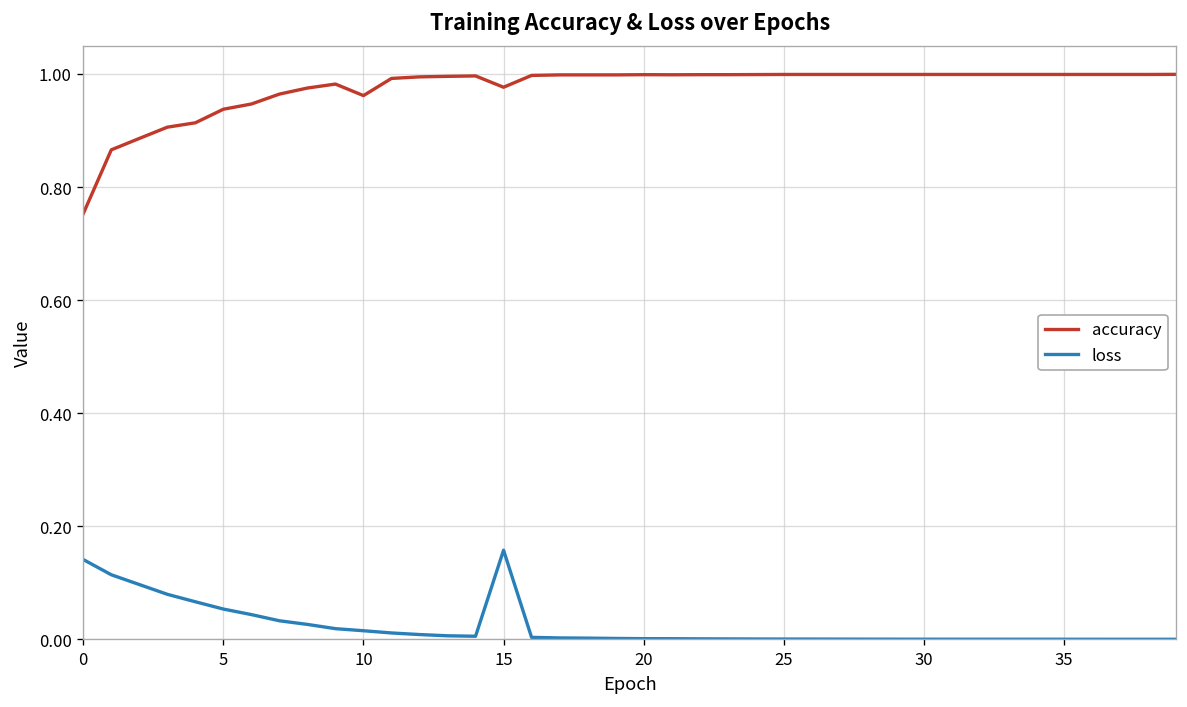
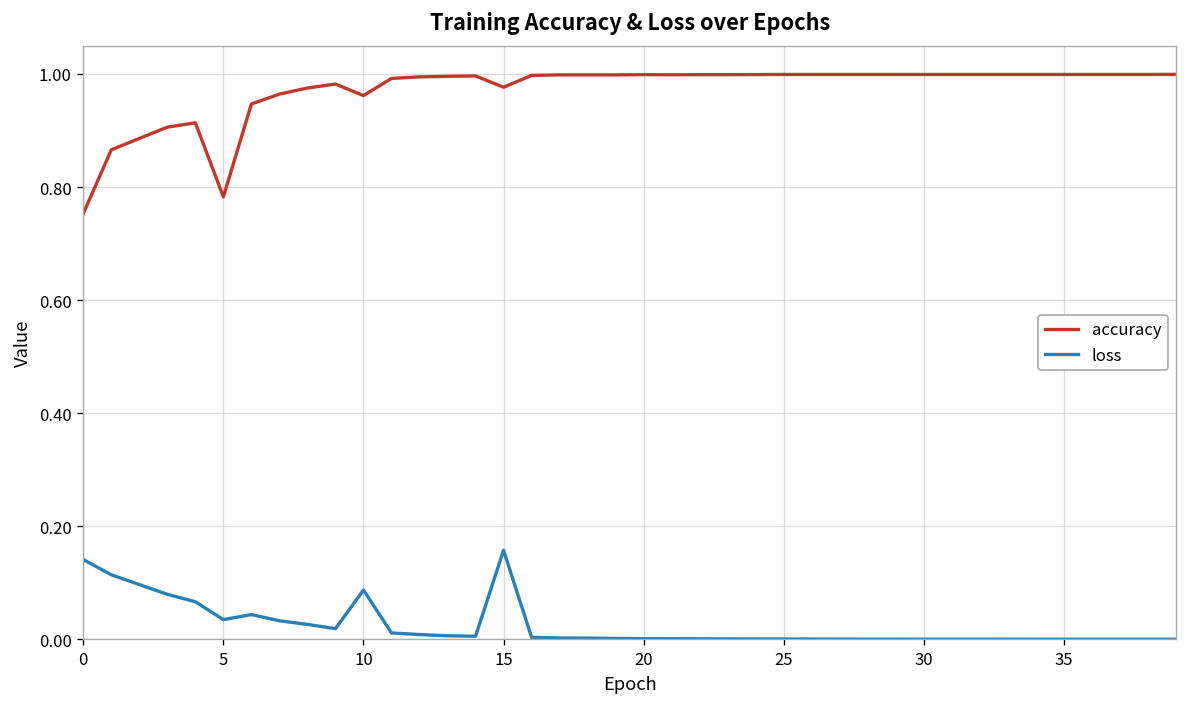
  {
    "accuracy": {
      "0": 0.75,
-     "5": 0.94,
+     "5": 0.78,
      "10": 0.96,
      "15": 0.98,
      "20": 1.00,
      "25": 1.00,
      "30": 1.00,
      "35": 1.00
    },
    "loss": {
      "0": 0.14,
-     "5": 0.05,
-     "10": 0.02,
+     "5": 0.04,
+     "10": 0.09,
      "15": 0.16,
      "20": 0.00,
      "25": 0.00,
      "30": 0.00,
      "35": 0.00
    }
  }
